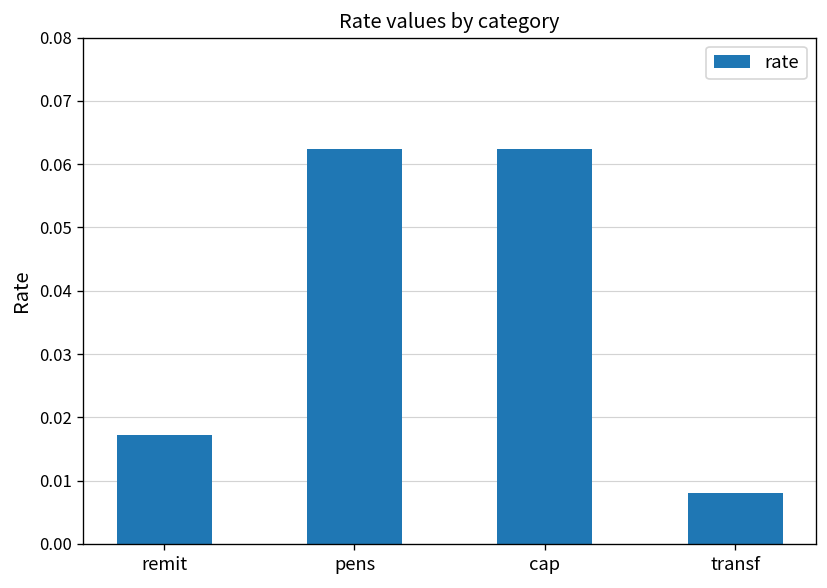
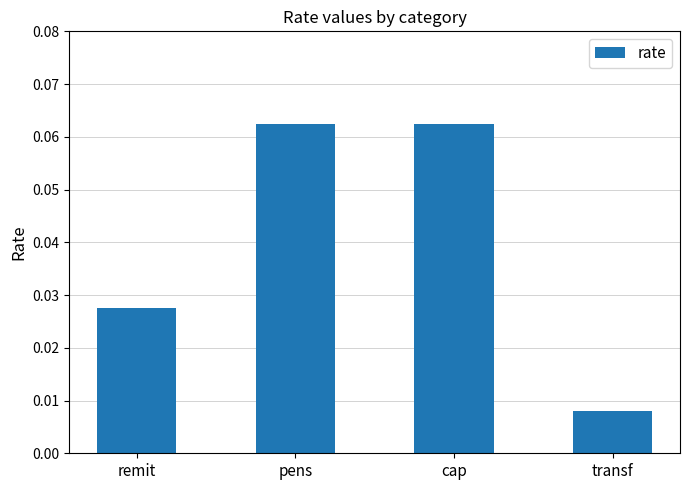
  {
-   "remit": 0.017,
+   "remit": 0.028,
    "pens": 0.062,
    "cap": 0.062,
    "transf": 0.008
  }
